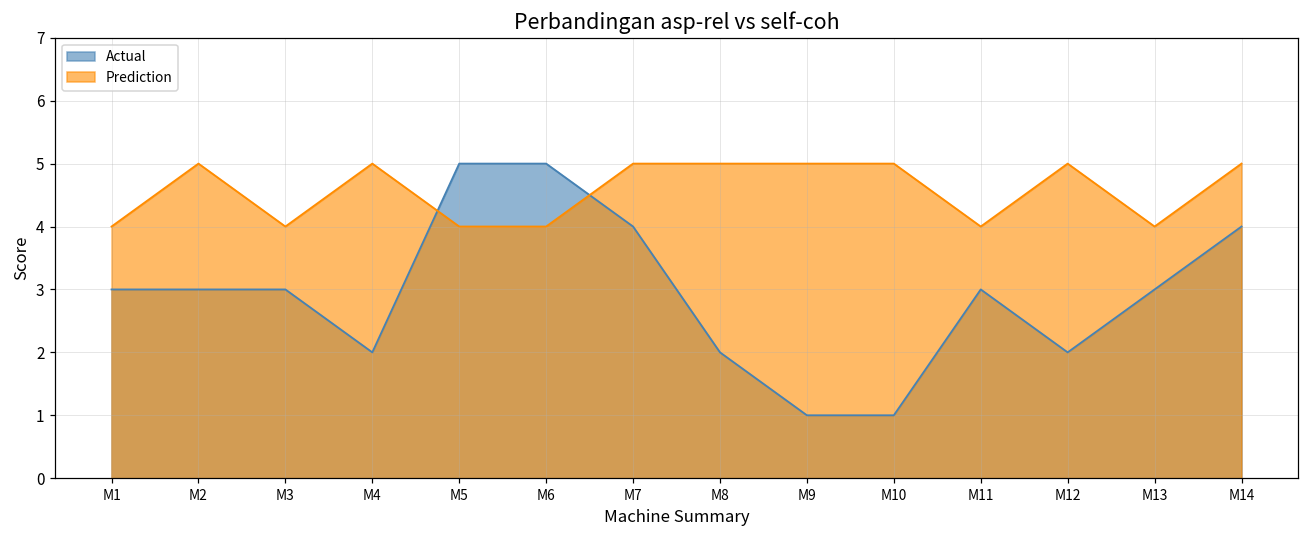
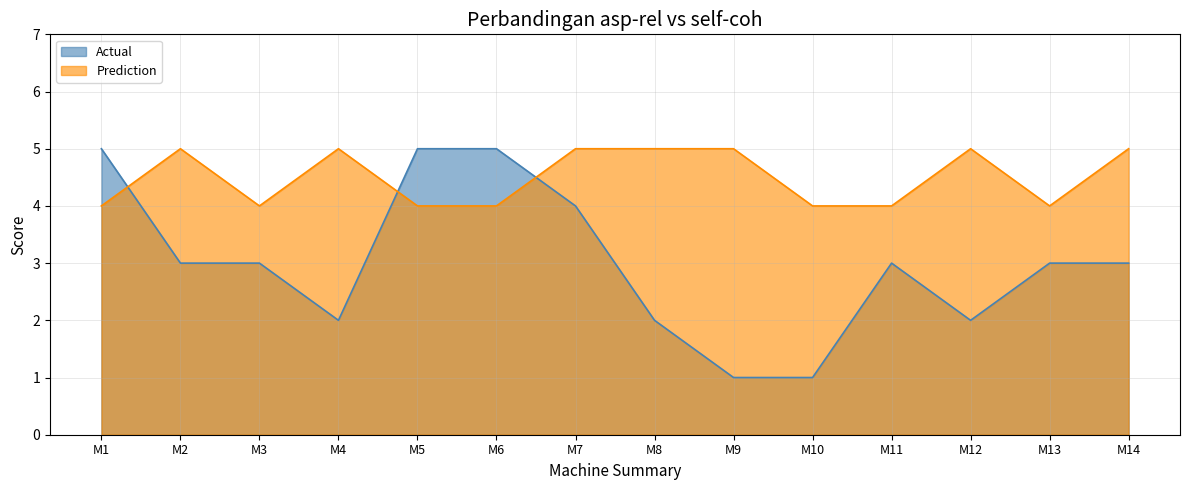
  {
    "Actual": {
-     "M1": 3,
+     "M1": 5,
      "M2": 3,
      "M3": 3,
      "M4": 2,
      "M5": 5,
      "M6": 5,
      "M7": 4,
      "M8": 2,
      "M9": 1,
      "M10": 1,
      "M11": 3,
      "M12": 2,
      "M13": 3,
-     "M14": 4
+     "M14": 3
    },
    "Prediction": {
      "M1": 4,
      "M2": 5,
      "M3": 4,
      "M4": 5,
      "M5": 4,
      "M6": 4,
      "M7": 5,
      "M8": 5,
      "M9": 5,
-     "M10": 5,
+     "M10": 4,
      "M11": 4,
      "M12": 5,
      "M13": 4,
      "M14": 5
    }
  }
